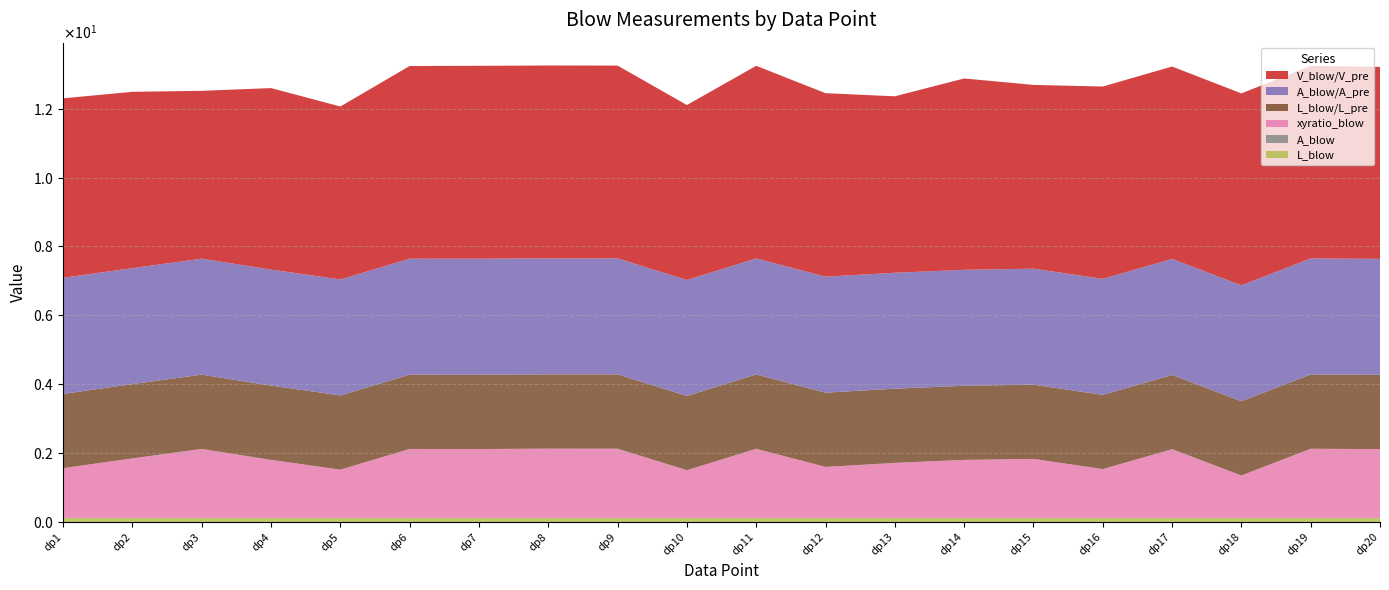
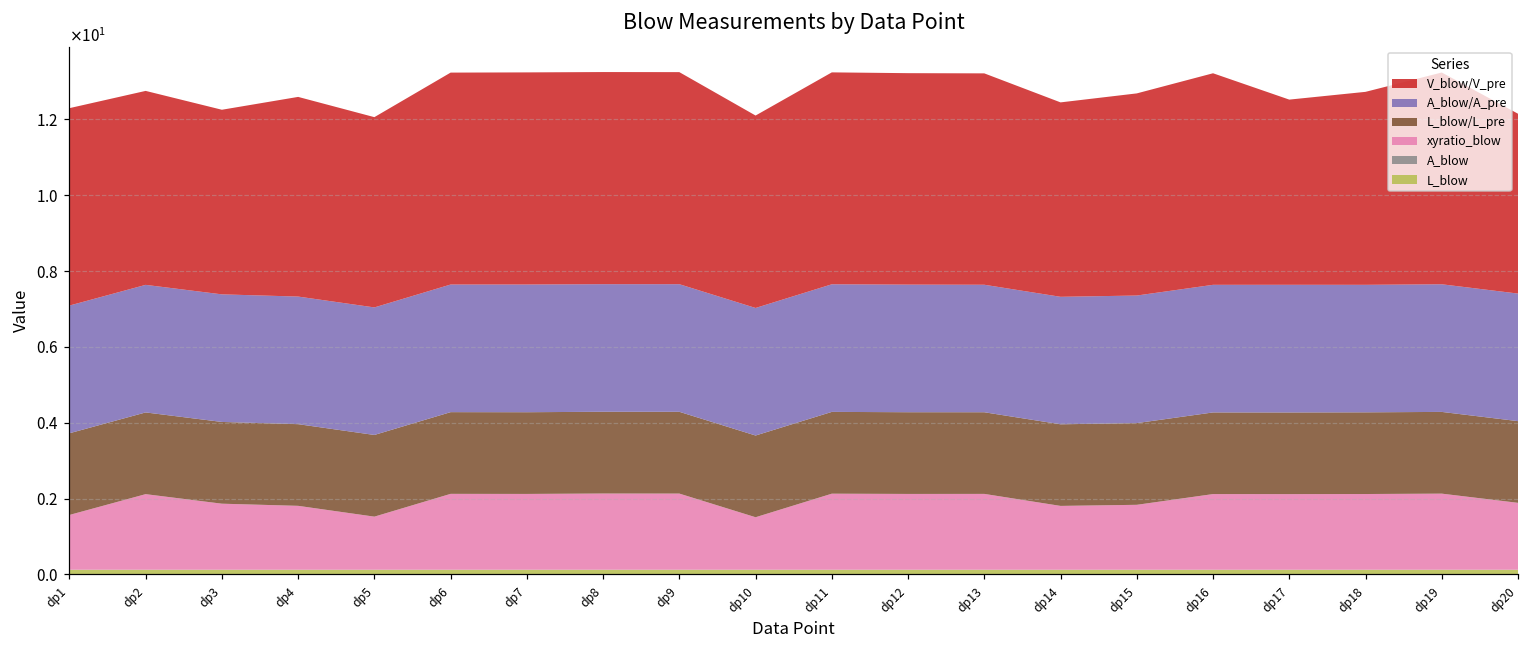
  {
    "xyratio_blow": {
      "dp1": 1.4,
-     "dp2": 1.7,
-     "dp3": 2.0,
+     "dp2": 2.0,
+     "dp3": 1.7,
      "dp4": 1.7,
      "dp5": 1.4,
      "dp6": 2.0,
      "dp7": 2.0,
      "dp8": 2.0,
      "dp9": 2.0,
      "dp10": 1.4,
      "dp11": 2.0,
-     "dp12": 1.5,
-     "dp13": 1.6,
+     "dp12": 2.0,
+     "dp13": 2.0,
      "dp14": 1.7,
      "dp15": 1.7,
-     "dp16": 1.4,
+     "dp16": 2.0,
      "dp17": 2.0,
-     "dp18": 1.2,
+     "dp18": 2.0,
      "dp19": 2.0,
-     "dp20": 2.0
+     "dp20": 1.8
    },
    "L_blow/L_pre": {
      "dp1": 2.2,
      "dp2": 2.2,
      "dp3": 2.2,
      "dp4": 2.2,
      "dp5": 2.2,
      "dp6": 2.2,
      "dp7": 2.2,
      "dp8": 2.2,
      "dp9": 2.2,
      "dp10": 2.2,
      "dp11": 2.2,
      "dp12": 2.2,
      "dp13": 2.2,
      "dp14": 2.2,
      "dp15": 2.2,
      "dp16": 2.2,
      "dp17": 2.2,
      "dp18": 2.2,
      "dp19": 2.2,
      "dp20": 2.2
    },
    "V_blow/V_pre": {
      "dp1": 5.2,
      "dp2": 5.1,
      "dp3": 4.9,
      "dp4": 5.3,
      "dp5": 5.0,
      "dp6": 5.6,
      "dp7": 5.6,
      "dp8": 5.6,
      "dp9": 5.6,
      "dp10": 5.1,
      "dp11": 5.6,
-     "dp12": 5.3,
-     "dp13": 5.1,
-     "dp14": 5.6,
+     "dp12": 5.6,
+     "dp13": 5.6,
+     "dp14": 5.1,
      "dp15": 5.3,
      "dp16": 5.6,
-     "dp17": 5.6,
-     "dp18": 5.6,
-     "dp20": 5.6
+     "dp17": 4.9,
+     "dp18": 5.1,
+     "dp20": 4.7
    }
  }
